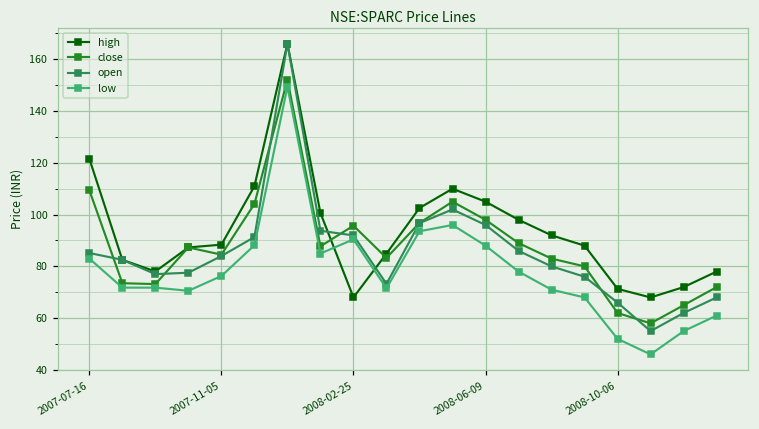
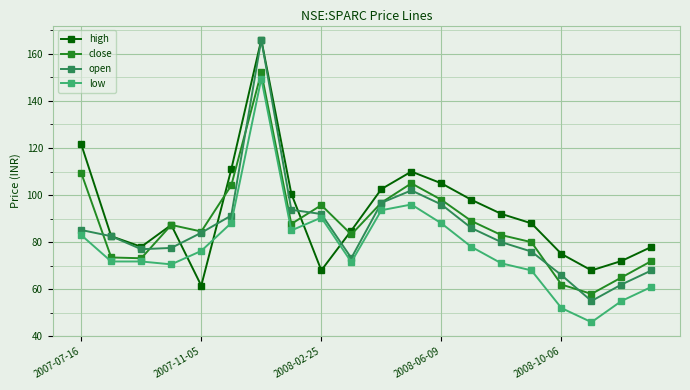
  {
    "high": {
      "2007-07-16": 122,
-     "2007-11-05": 88,
+     "2007-11-05": 62,
      "2008-02-25": 68,
      "2008-06-09": 105,
-     "2008-10-06": 71
+     "2008-10-06": 75
    }
  }
